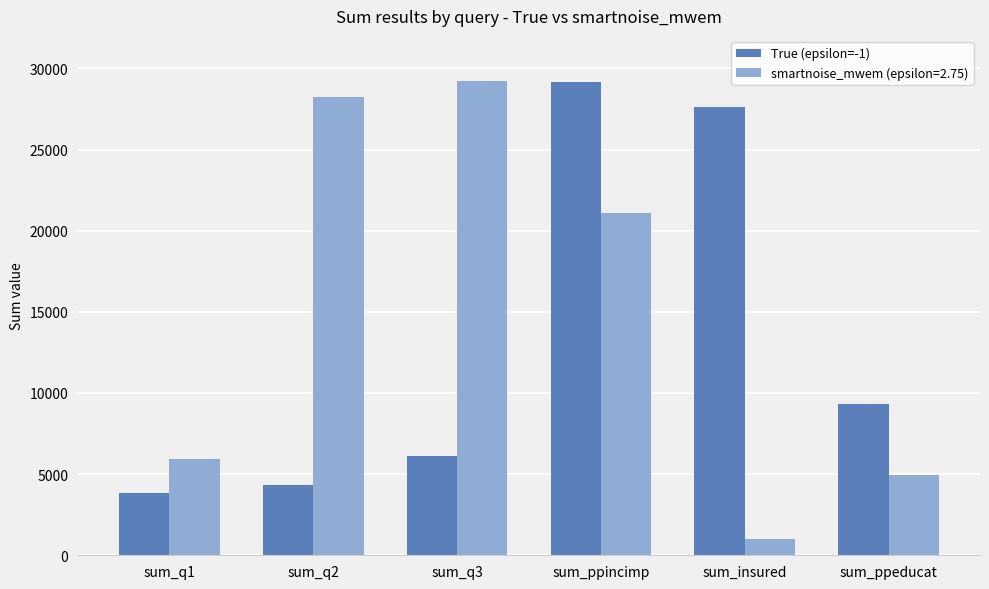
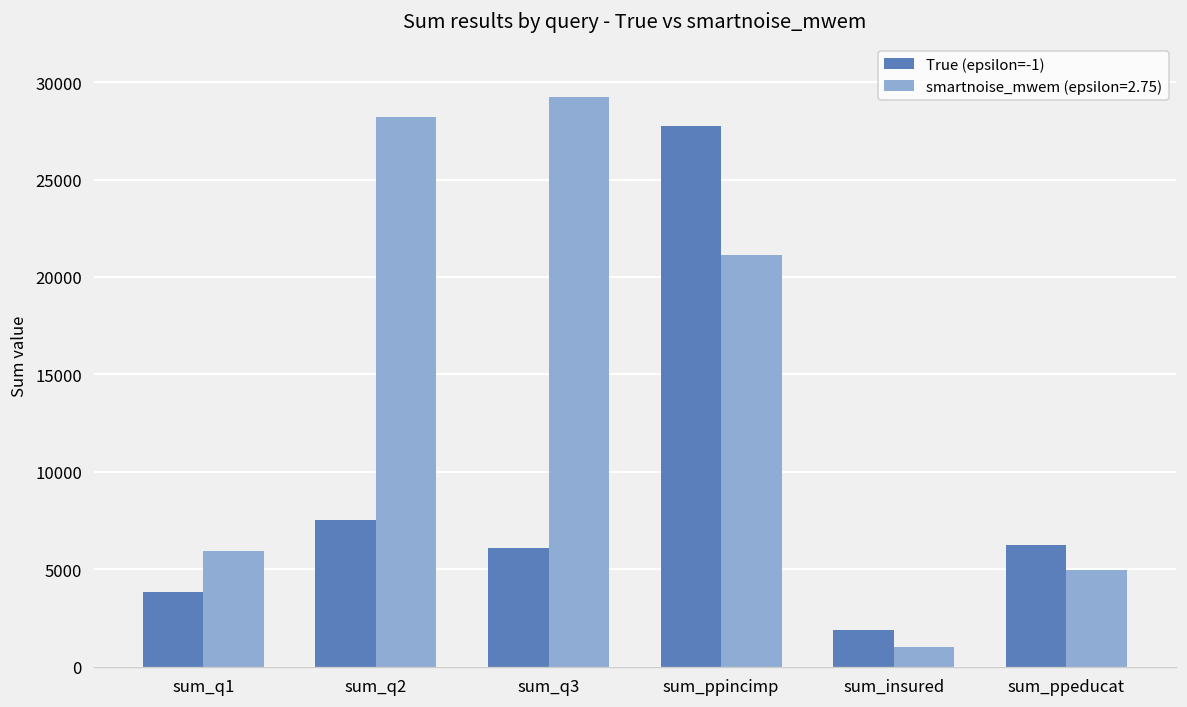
  {
    "True (epsilon=-1)": {
      "sum_q1": 3800,
-     "sum_q2": 4300,
+     "sum_q2": 7500,
      "sum_q3": 6100,
-     "sum_ppincimp": 29100,
-     "sum_insured": 27600,
-     "sum_ppeducat": 9300
+     "sum_ppincimp": 27800,
+     "sum_insured": 1900,
+     "sum_ppeducat": 6200
    },
    "smartnoise_mwem (epsilon=2.75)": {
      "sum_q1": 5900,
      "sum_q2": 28200,
      "sum_q3": 29200,
      "sum_ppincimp": 21100,
      "sum_insured": 1000,
      "sum_ppeducat": 5000
    }
  }
